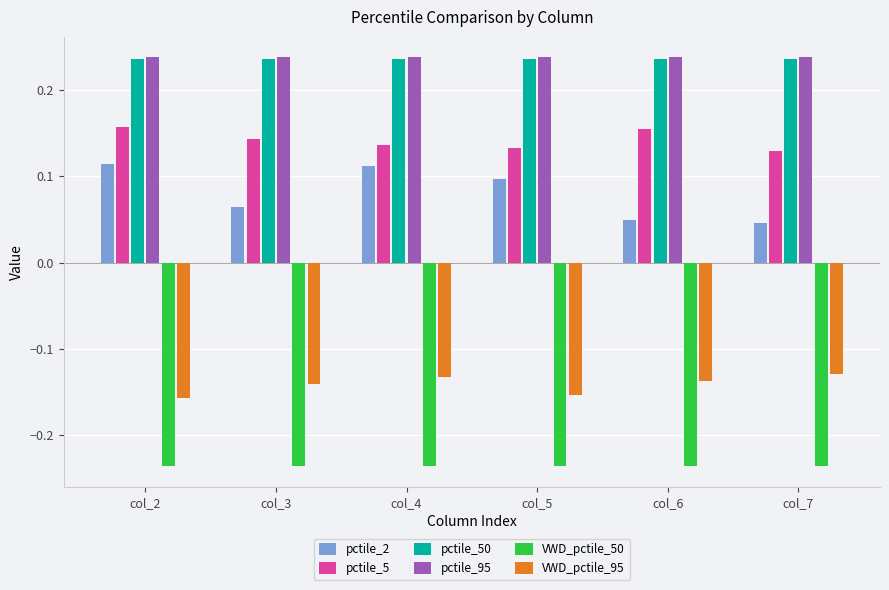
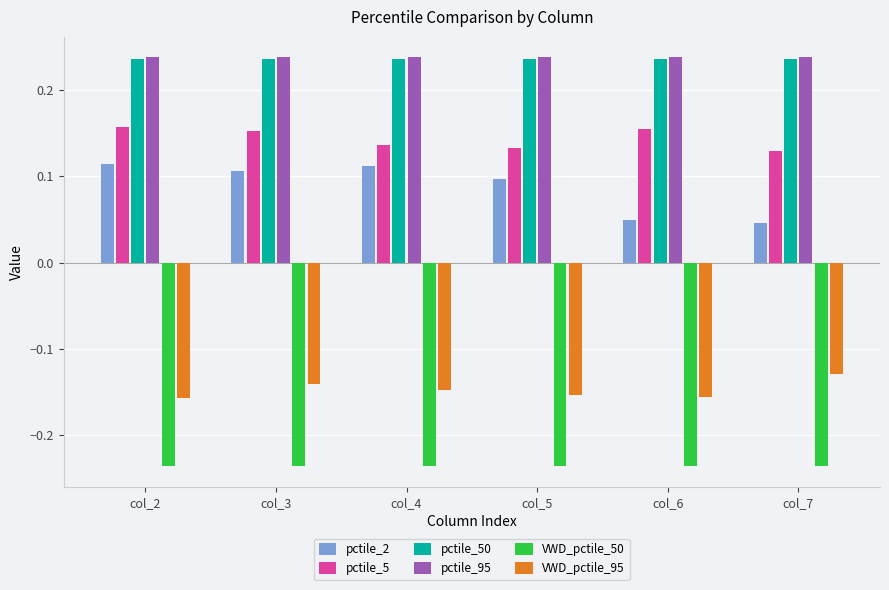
  {
    "pctile_2": {
      "col_2": 0.11,
-     "col_3": 0.06,
+     "col_3": 0.11,
      "col_4": 0.11,
      "col_5": 0.10,
      "col_6": 0.05,
      "col_7": 0.05
    },
    "pctile_5": {
      "col_2": 0.16,
-     "col_3": 0.14,
+     "col_3": 0.15,
      "col_4": 0.14,
      "col_5": 0.13,
      "col_6": 0.15,
      "col_7": 0.13
    },
    "pctile_50": {
      "col_2": 0.24,
      "col_3": 0.24,
      "col_4": 0.24,
      "col_5": 0.24,
      "col_6": 0.24,
      "col_7": 0.24
    },
    "pctile_95": {
      "col_2": 0.24,
      "col_3": 0.24,
      "col_4": 0.24,
      "col_5": 0.24,
      "col_6": 0.24,
      "col_7": 0.24
    },
    "VWD_pctile_50": {
      "col_2": -0.24,
      "col_3": -0.24,
      "col_4": -0.24,
      "col_5": -0.24,
      "col_6": -0.24,
      "col_7": -0.24
    },
    "VWD_pctile_95": {
      "col_2": -0.16,
      "col_3": -0.14,
-     "col_4": -0.13,
+     "col_4": -0.15,
      "col_5": -0.15,
-     "col_6": -0.14,
+     "col_6": -0.16,
      "col_7": -0.13
    }
  }
